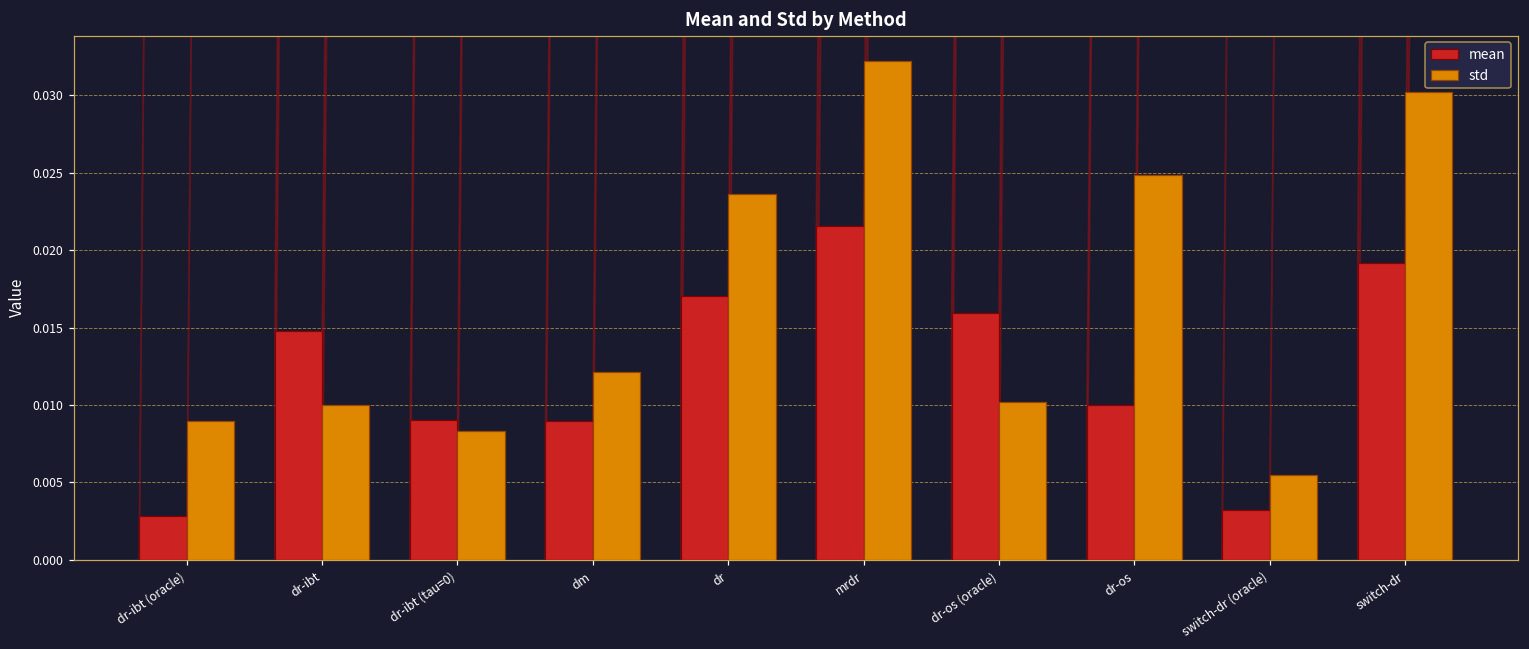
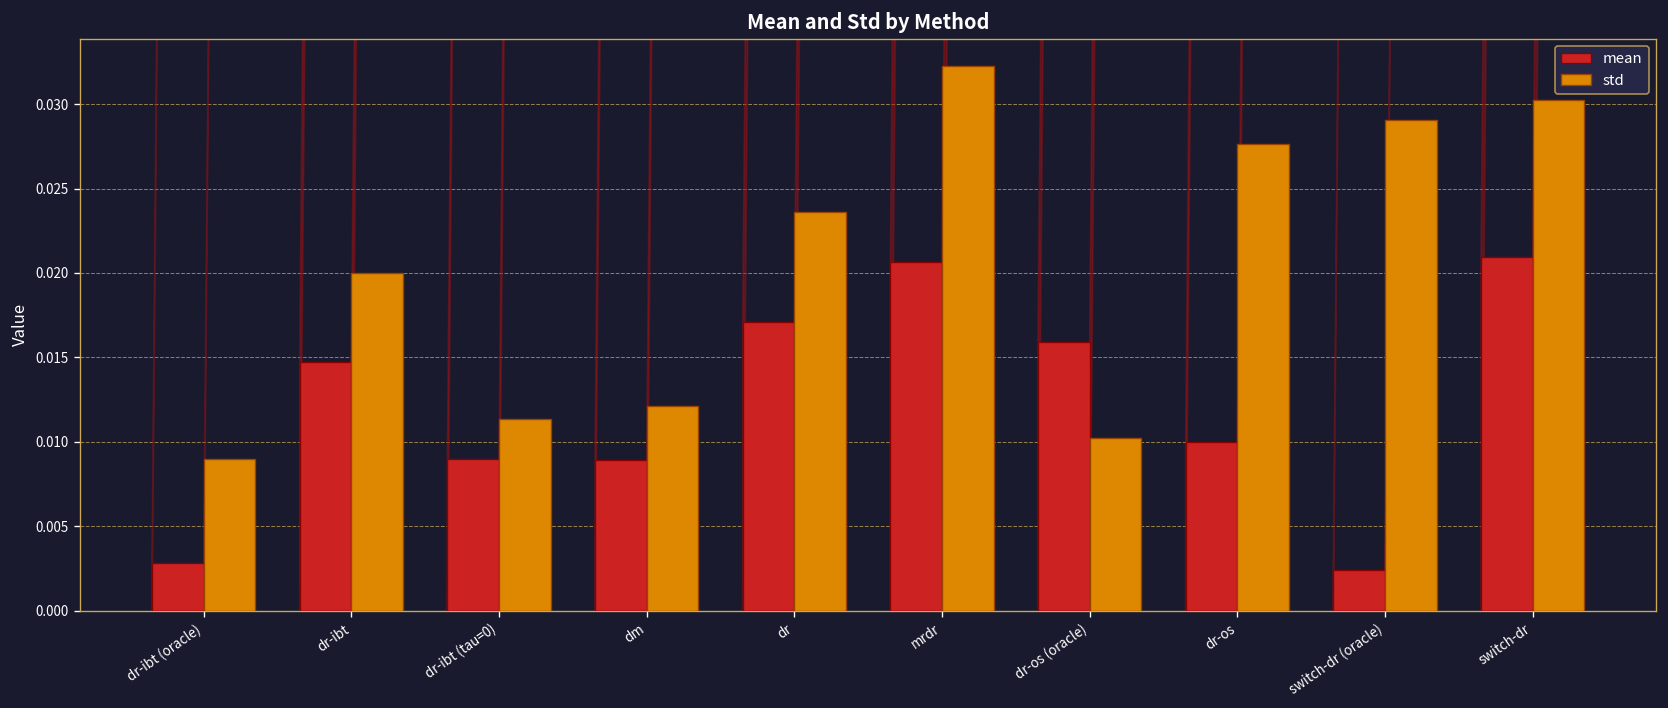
  {
    "mean": {
      "dr-ibt (oracle)": 0.0028,
      "dr-ibt": 0.0148,
      "dr-ibt (tau=0)": 0.0090,
      "dm": 0.0089,
      "dr": 0.0171,
-     "mrdr": 0.0215,
+     "mrdr": 0.0207,
      "dr-os (oracle)": 0.0159,
      "dr-os": 0.0100,
-     "switch-dr (oracle)": 0.0032,
-     "switch-dr": 0.0192
+     "switch-dr (oracle)": 0.0024,
+     "switch-dr": 0.0209
    },
    "std": {
      "dr-ibt (oracle)": 0.0090,
-     "dr-ibt": 0.01,
-     "dr-ibt (tau=0)": 0.0083,
+     "dr-ibt": 0.02,
+     "dr-ibt (tau=0)": 0.0113,
      "dm": 0.0121,
      "dr": 0.0236,
      "mrdr": 0.0323,
      "dr-os (oracle)": 0.0102,
-     "dr-os": 0.0249,
-     "switch-dr (oracle)": 0.0055,
+     "dr-os": 0.0277,
+     "switch-dr (oracle)": 0.0291,
      "switch-dr": 0.0302
    }
  }
